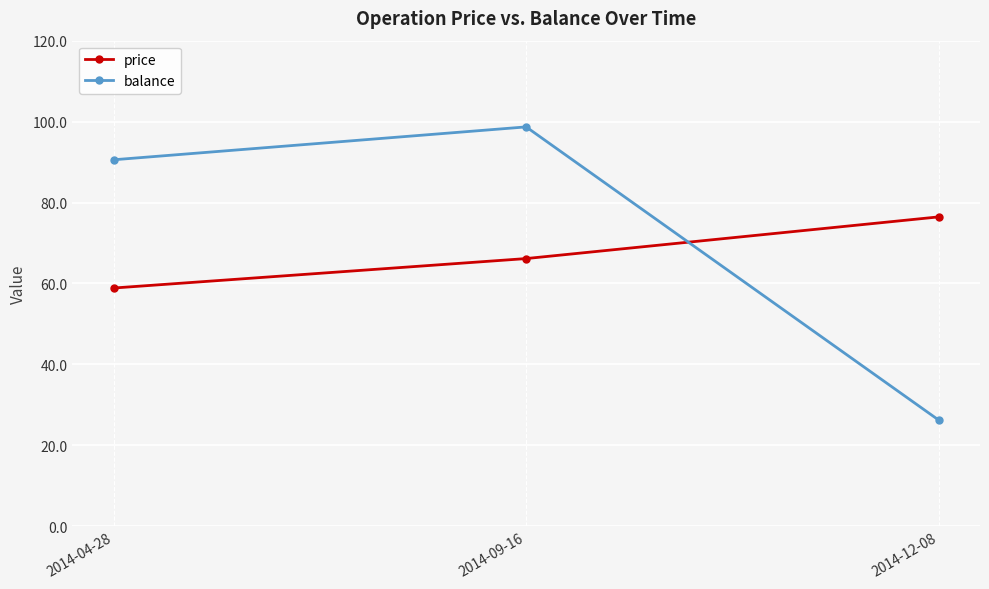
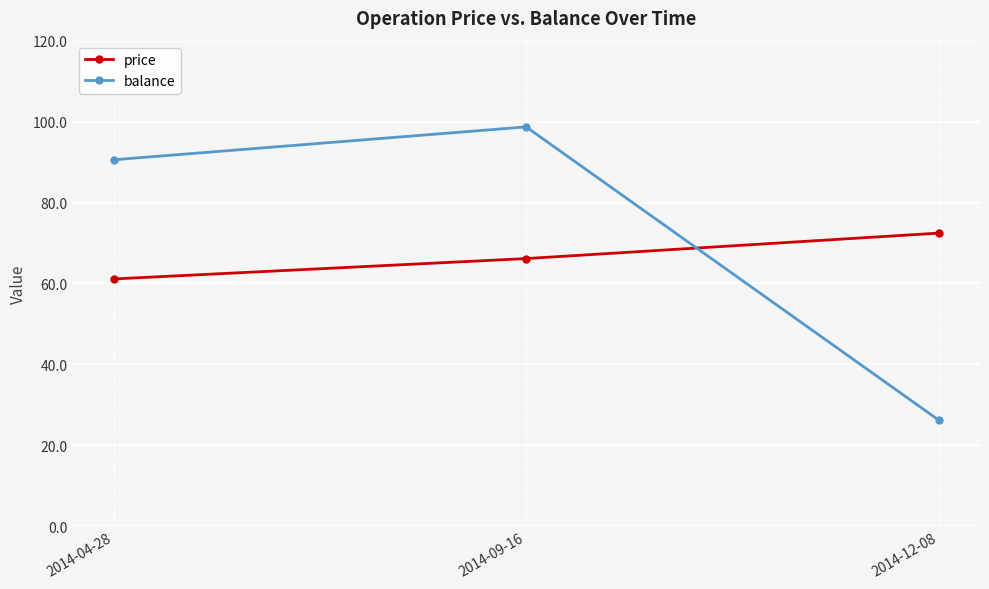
  {
    "price": {
-     "2014-04-28": 59,
+     "2014-04-28": 61,
      "2014-09-16": 66,
-     "2014-12-08": 76
+     "2014-12-08": 72
    },
    "balance": {
      "2014-04-28": 91,
      "2014-09-16": 99,
      "2014-12-08": 26
    }
  }
